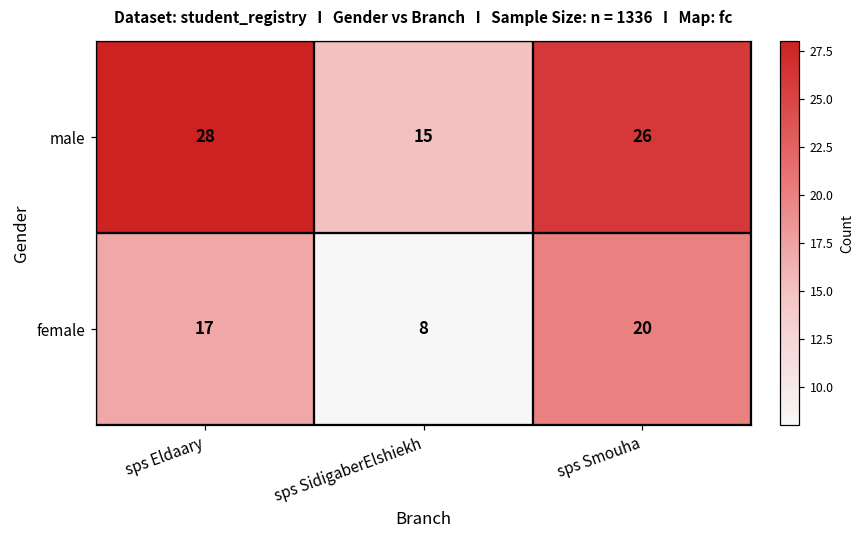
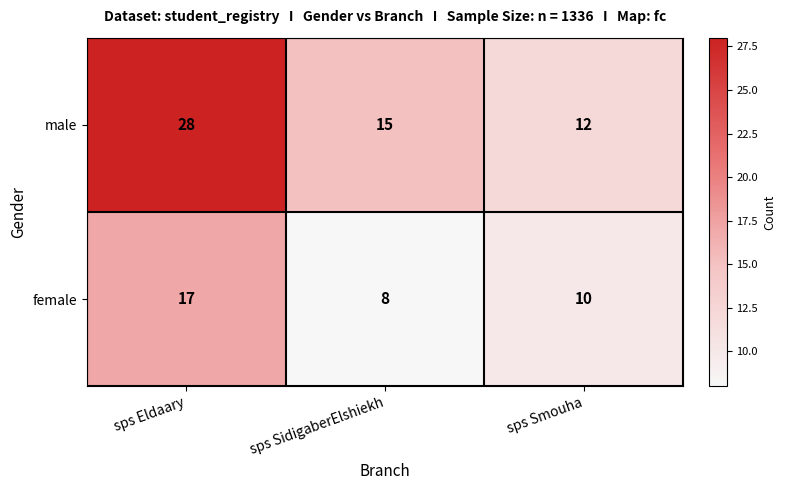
  {
    "male": {
      "sps Eldaary": 28,
      "sps SidigaberElshiekh": 15,
-     "sps Smouha": 26
+     "sps Smouha": 12
    },
    "female": {
      "sps Eldaary": 17,
      "sps SidigaberElshiekh": 8,
-     "sps Smouha": 20
+     "sps Smouha": 10
    }
  }
